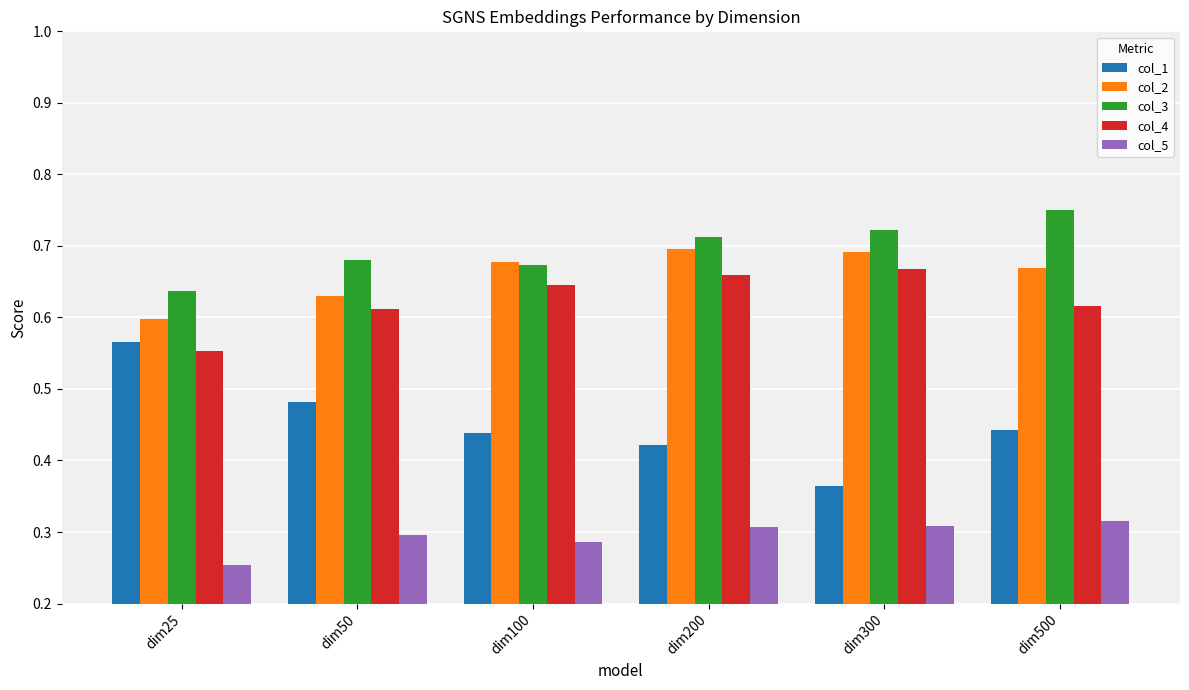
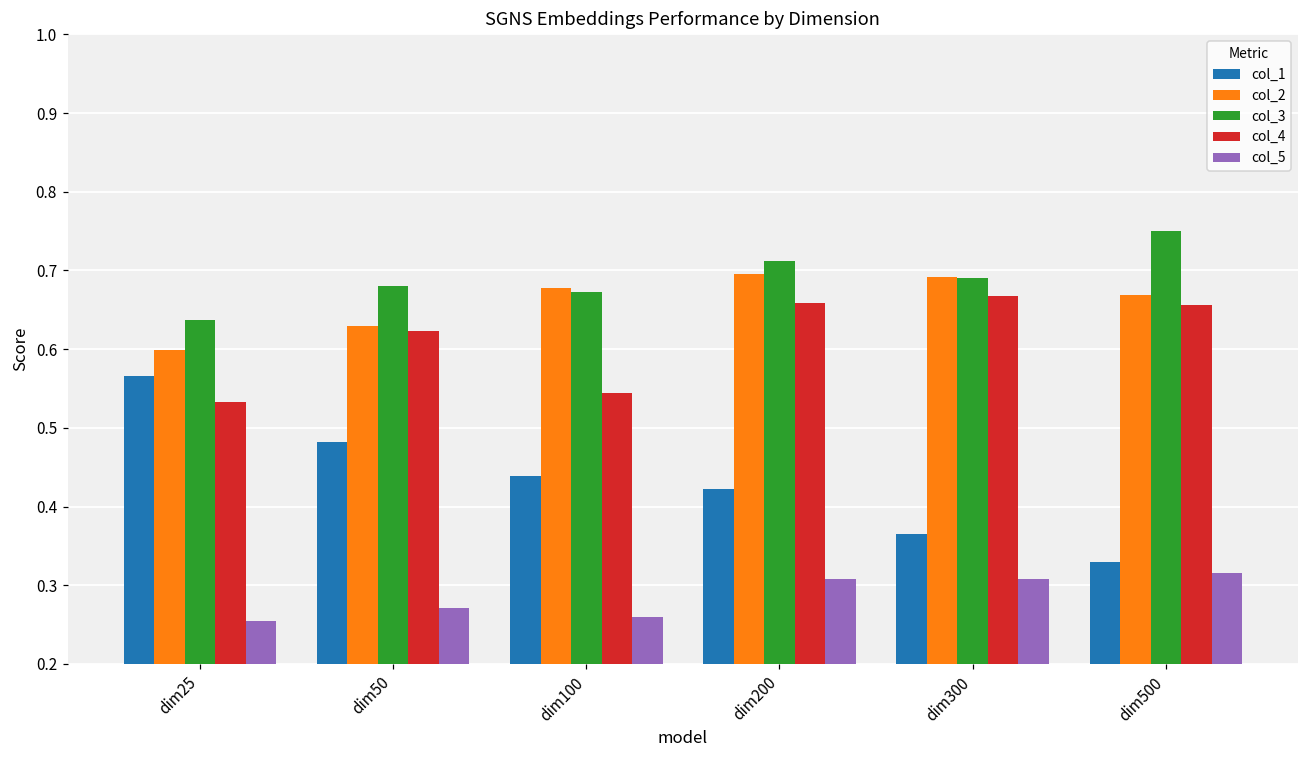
  {
    "col_1": {
      "dim25": 0.57,
      "dim50": 0.48,
      "dim100": 0.44,
      "dim200": 0.42,
      "dim300": 0.37,
-     "dim500": 0.44
+     "dim500": 0.33
    },
    "col_2": {
      "dim25": 0.60,
      "dim50": 0.63,
      "dim100": 0.68,
      "dim200": 0.70,
      "dim300": 0.69,
      "dim500": 0.67
    },
    "col_3": {
      "dim25": 0.64,
      "dim50": 0.68,
      "dim100": 0.67,
      "dim200": 0.71,
-     "dim300": 0.72,
+     "dim300": 0.69,
      "dim500": 0.75
    },
    "col_4": {
-     "dim25": 0.55,
-     "dim50": 0.61,
-     "dim100": 0.64,
+     "dim25": 0.53,
+     "dim50": 0.62,
+     "dim100": 0.54,
      "dim200": 0.66,
      "dim300": 0.67,
-     "dim500": 0.62
+     "dim500": 0.66
    },
    "col_5": {
      "dim25": 0.25,
-     "dim50": 0.30,
-     "dim100": 0.29,
+     "dim50": 0.27,
+     "dim100": 0.26,
      "dim200": 0.31,
      "dim300": 0.31,
      "dim500": 0.32
    }
  }
